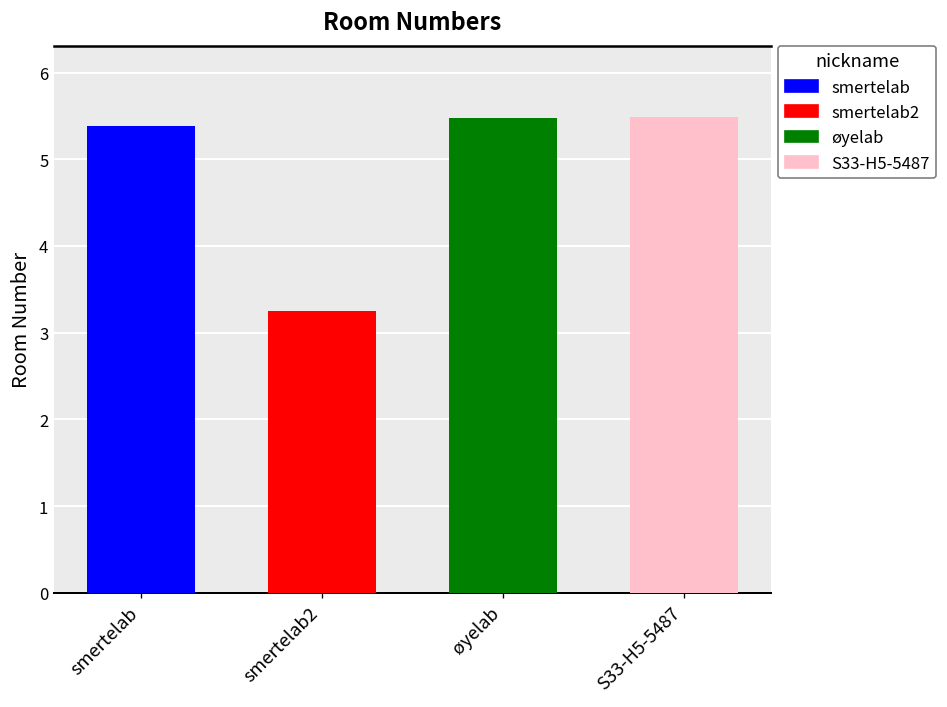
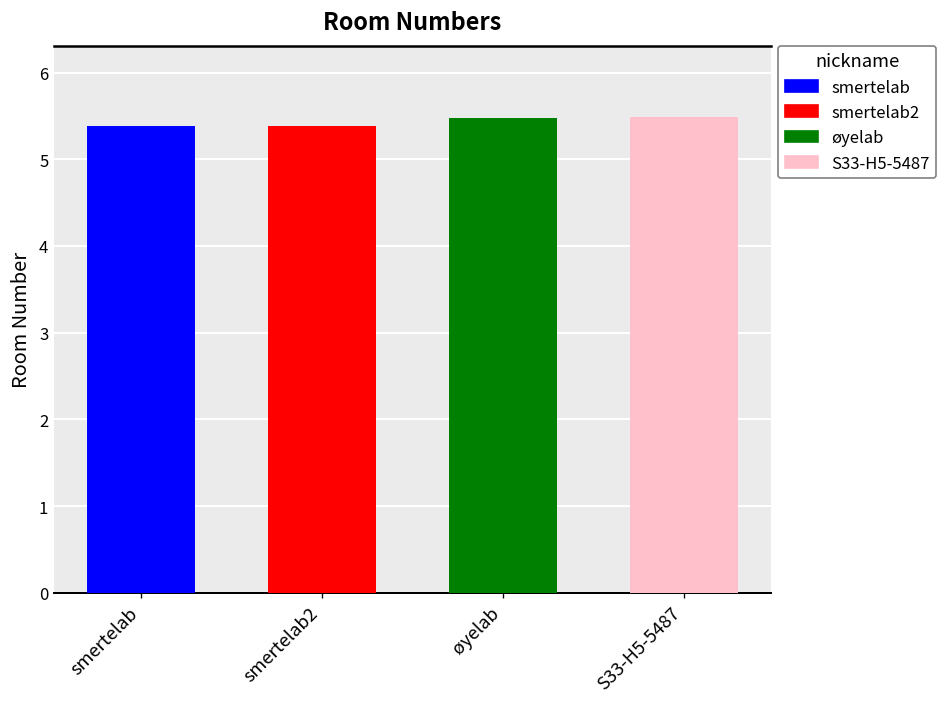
  {
    "smertelab": 5.4,
-   "smertelab2": 3.2,
+   "smertelab2": 5.4,
    "øyelab": 5.5,
    "S33-H5-5487": 5.5
  }
